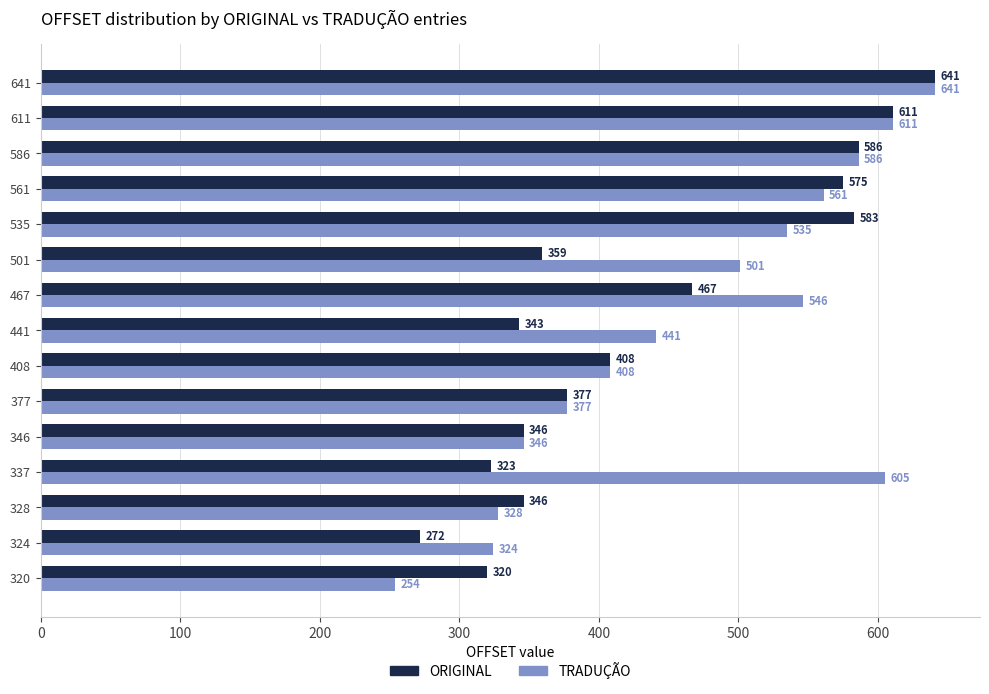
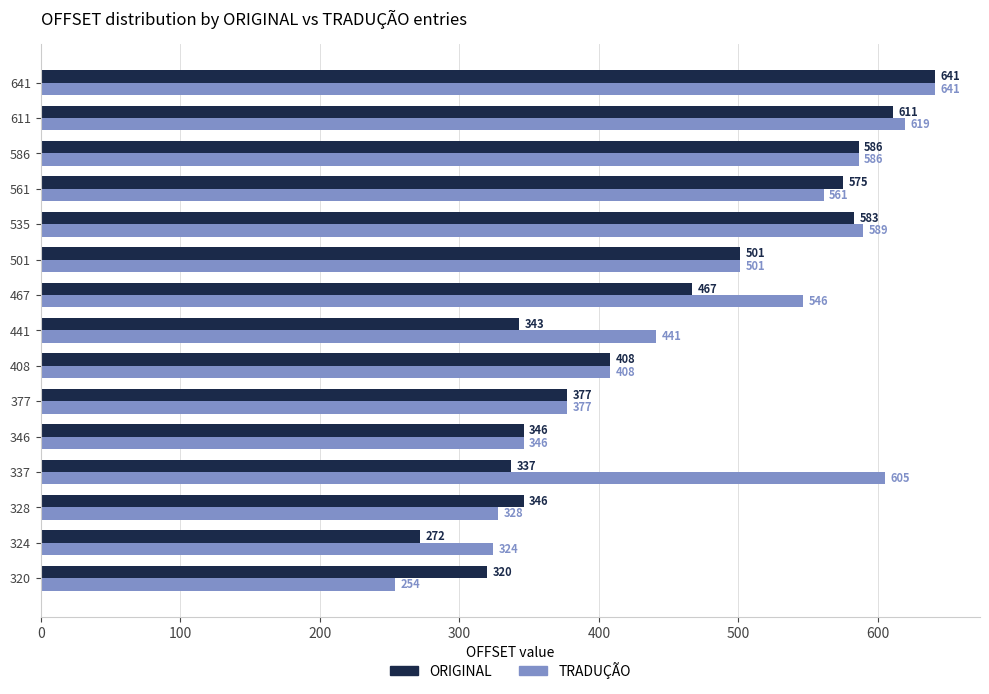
  {
    "ORIGINAL": {
      "641": 641,
      "611": 611,
      "586": 586,
      "561": 575,
      "535": 583,
-     "501": 359,
+     "501": 501,
      "467": 467,
      "441": 343,
      "408": 408,
      "377": 377,
      "346": 346,
-     "337": 323,
+     "337": 337,
      "328": 346,
      "324": 272,
      "320": 320
    },
    "TRADUÇÃO": {
      "641": 641,
-     "611": 611,
+     "611": 619,
      "586": 586,
      "561": 561,
-     "535": 535,
+     "535": 589,
      "501": 501,
      "467": 546,
      "441": 441,
      "408": 408,
      "377": 377,
      "346": 346,
      "337": 605,
      "328": 328,
      "324": 324,
      "320": 254
    }
  }
